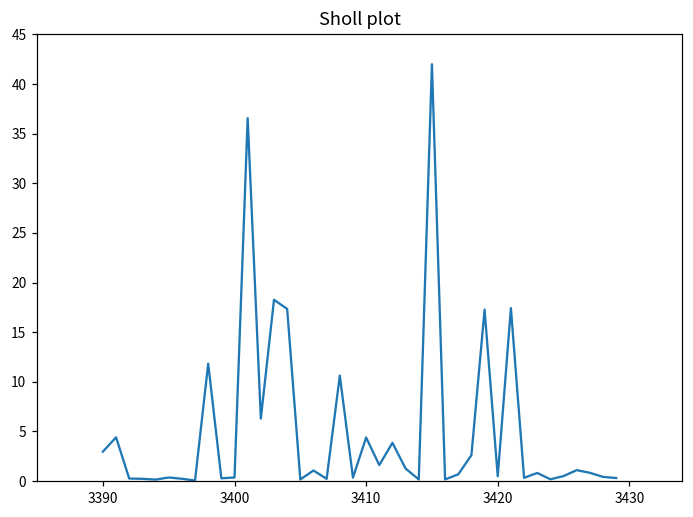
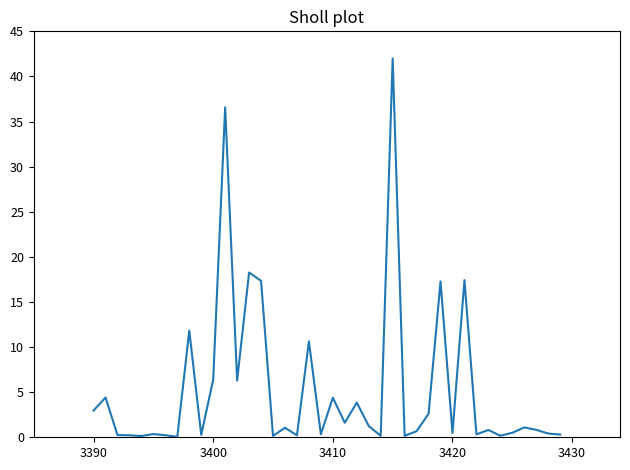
  {
    "3390": 3,
-   "3400": 0,
+   "3400": 6,
    "3410": 4,
    "3420": 0
  }
